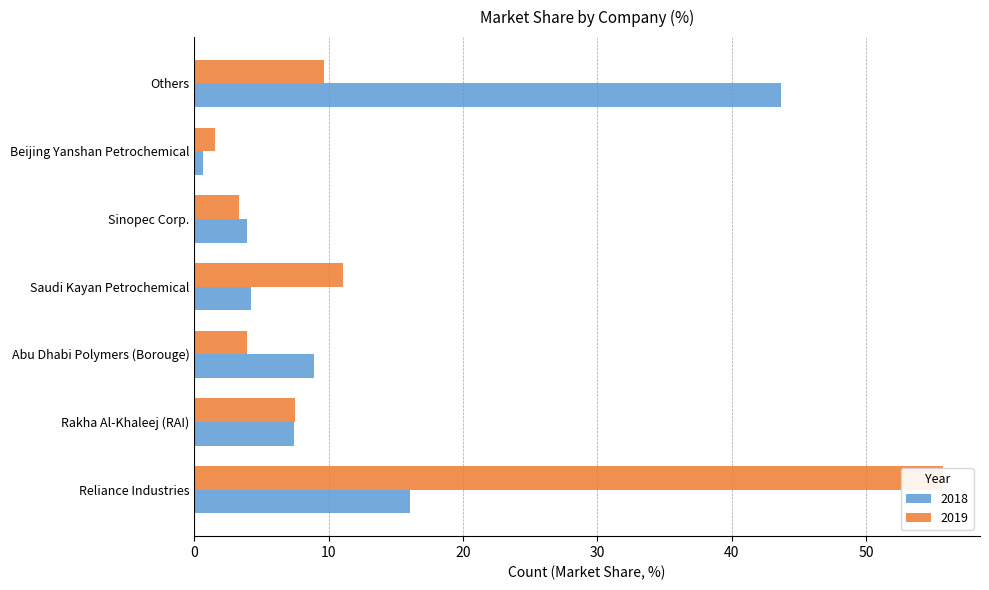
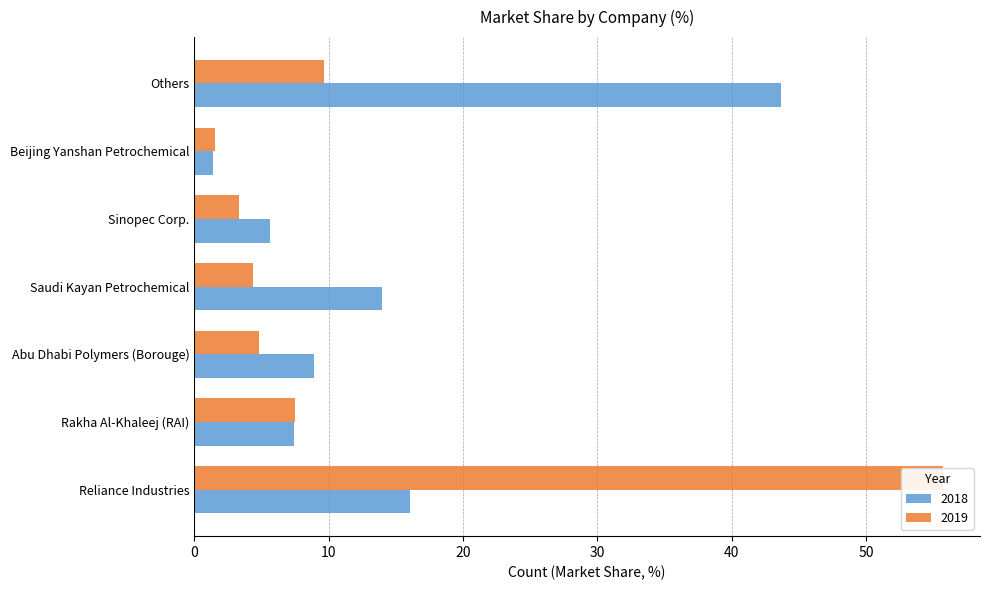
  {
    "2018": {
      "Others": 43.7,
-     "Beijing Yanshan Petrochemical": 0.7,
-     "Sinopec Corp.": 3.9,
-     "Saudi Kayan Petrochemical": 4.2,
+     "Beijing Yanshan Petrochemical": 1.4,
+     "Sinopec Corp.": 5.7,
+     "Saudi Kayan Petrochemical": 14.0,
      "Abu Dhabi Polymers (Borouge)": 8.9,
      "Rakha Al-Khaleej (RAI)": 7.4,
      "Reliance Industries": 16.1
    },
    "2019": {
      "Others": 9.6,
      "Beijing Yanshan Petrochemical": 1.5,
      "Sinopec Corp.": 3.3,
-     "Saudi Kayan Petrochemical": 11.0,
-     "Abu Dhabi Polymers (Borouge)": 3.9,
+     "Saudi Kayan Petrochemical": 4.3,
+     "Abu Dhabi Polymers (Borouge)": 4.8,
      "Rakha Al-Khaleej (RAI)": 7.5
    }
  }
